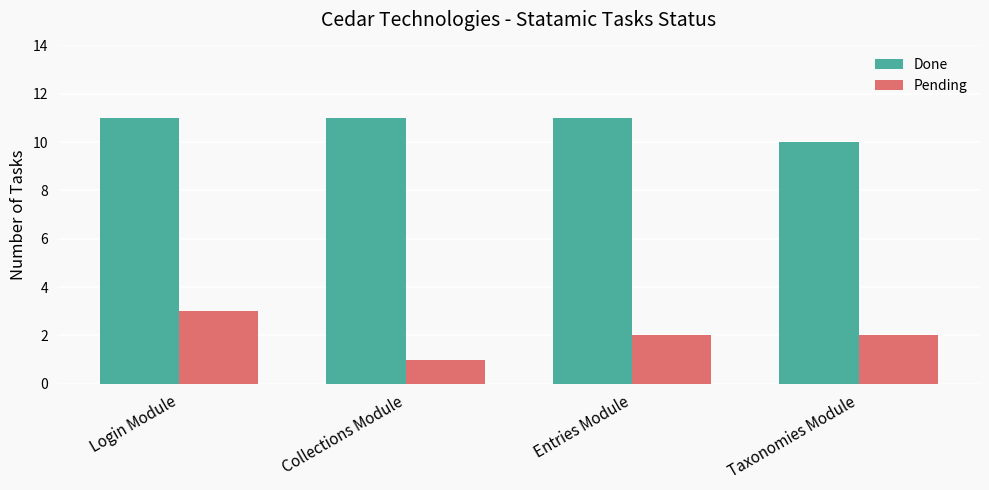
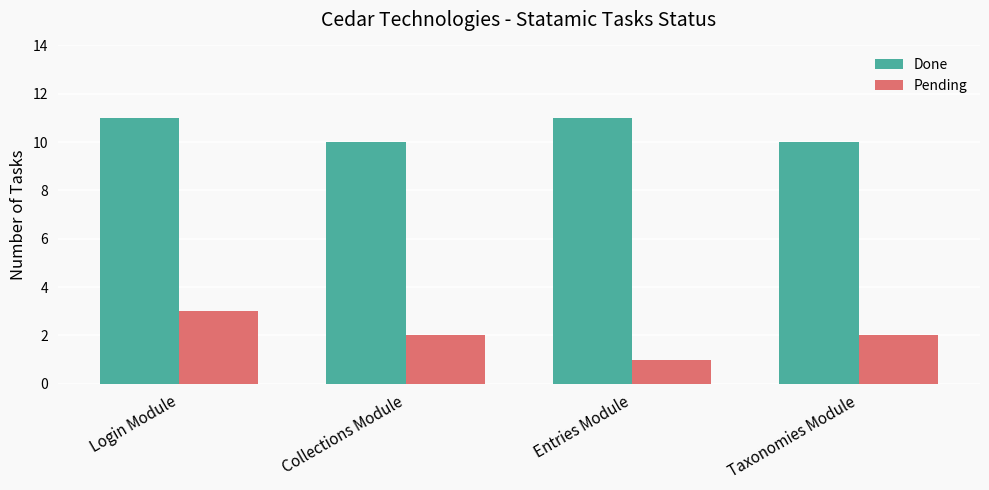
  {
    "Done": {
      "Login Module": 11,
-     "Collections Module": 11,
+     "Collections Module": 10,
      "Entries Module": 11,
      "Taxonomies Module": 10
    },
    "Pending": {
      "Login Module": 3,
-     "Collections Module": 1,
-     "Entries Module": 2,
+     "Collections Module": 2,
+     "Entries Module": 1,
      "Taxonomies Module": 2
    }
  }
